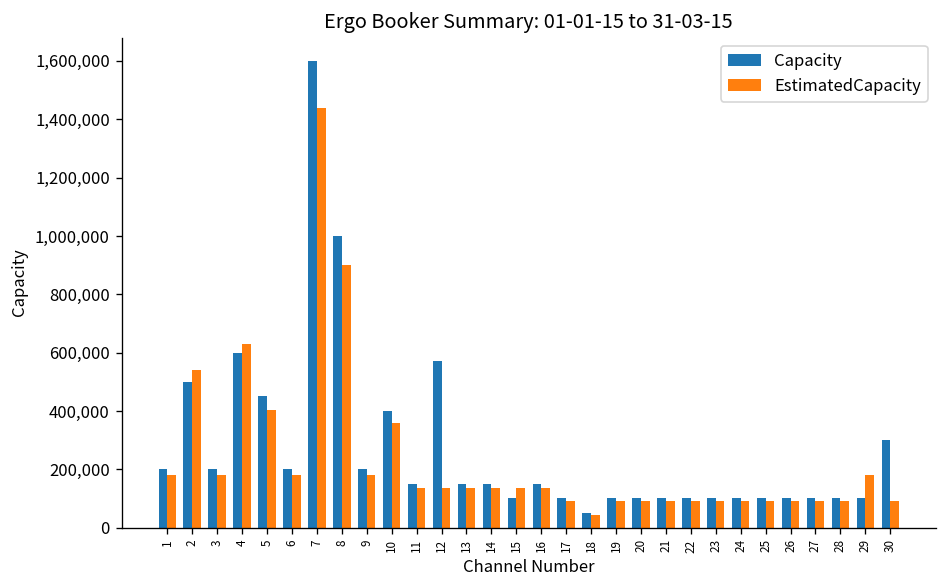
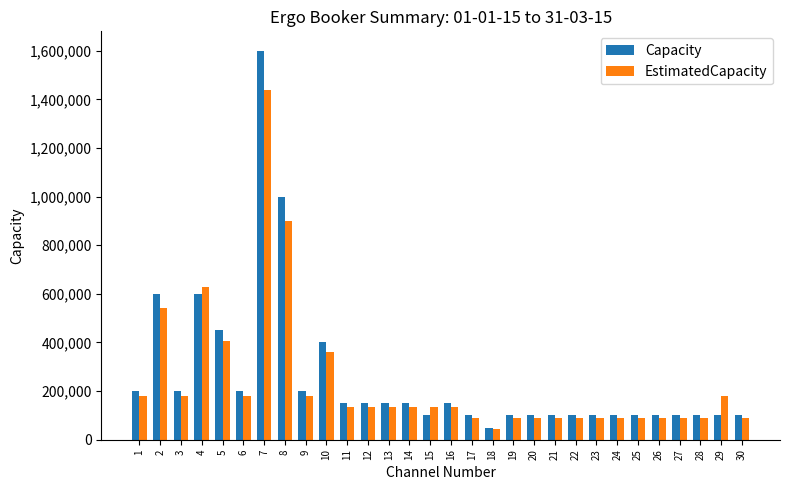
  {
    "Capacity": {
      "1": "200,000",
-     "2": "500,000",
+     "2": "600,000",
      "3": "200,000",
      "4": "600,000",
      "5": "450,000",
      "6": "200,000",
      "7": "1,600,000",
      "8": "1,000,000",
      "9": "200,000",
      "10": "400,000",
      "11": "150,000",
-     "12": "570,000",
+     "12": "150,000",
      "13": "150,000",
      "14": "150,000",
      "15": "100,000",
      "16": "150,000",
      "17": "100,000",
      "18": "50,000",
      "19": "100,000",
      "20": "100,000",
      "21": "100,000",
      "22": "100,000",
      "23": "100,000",
      "24": "100,000",
      "25": "100,000",
      "26": "100,000",
      "27": "100,000",
      "28": "100,000",
      "29": "100,000",
-     "30": "300,000"
+     "30": "100,000"
    },
    "EstimatedCapacity": {
      "1": "180,000",
      "2": "540,000",
      "3": "180,000",
      "4": "630,000",
      "5": "410,000",
      "6": "180,000",
      "7": "1,440,000",
      "8": "900,000",
      "9": "180,000",
      "10": "360,000",
      "11": "140,000",
      "12": "140,000",
      "13": "140,000",
      "14": "140,000",
      "15": "140,000",
      "16": "140,000",
      "17": "90,000",
      "18": "50,000",
      "19": "90,000",
      "20": "90,000",
      "21": "90,000",
      "22": "90,000",
      "23": "90,000",
      "24": "90,000",
      "25": "90,000",
      "26": "90,000",
      "27": "90,000",
      "28": "90,000",
      "29": "180,000",
      "30": "90,000"
    }
  }
